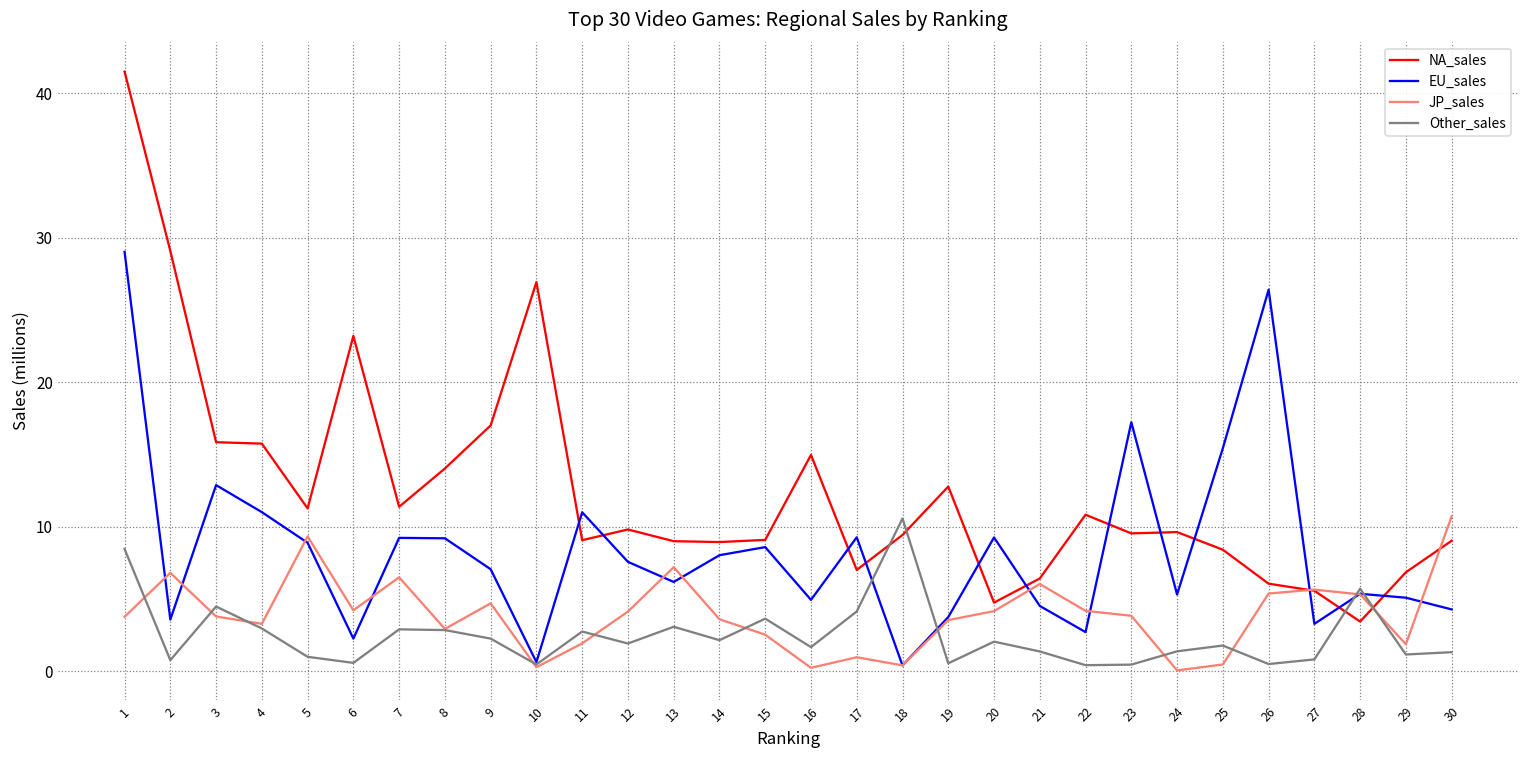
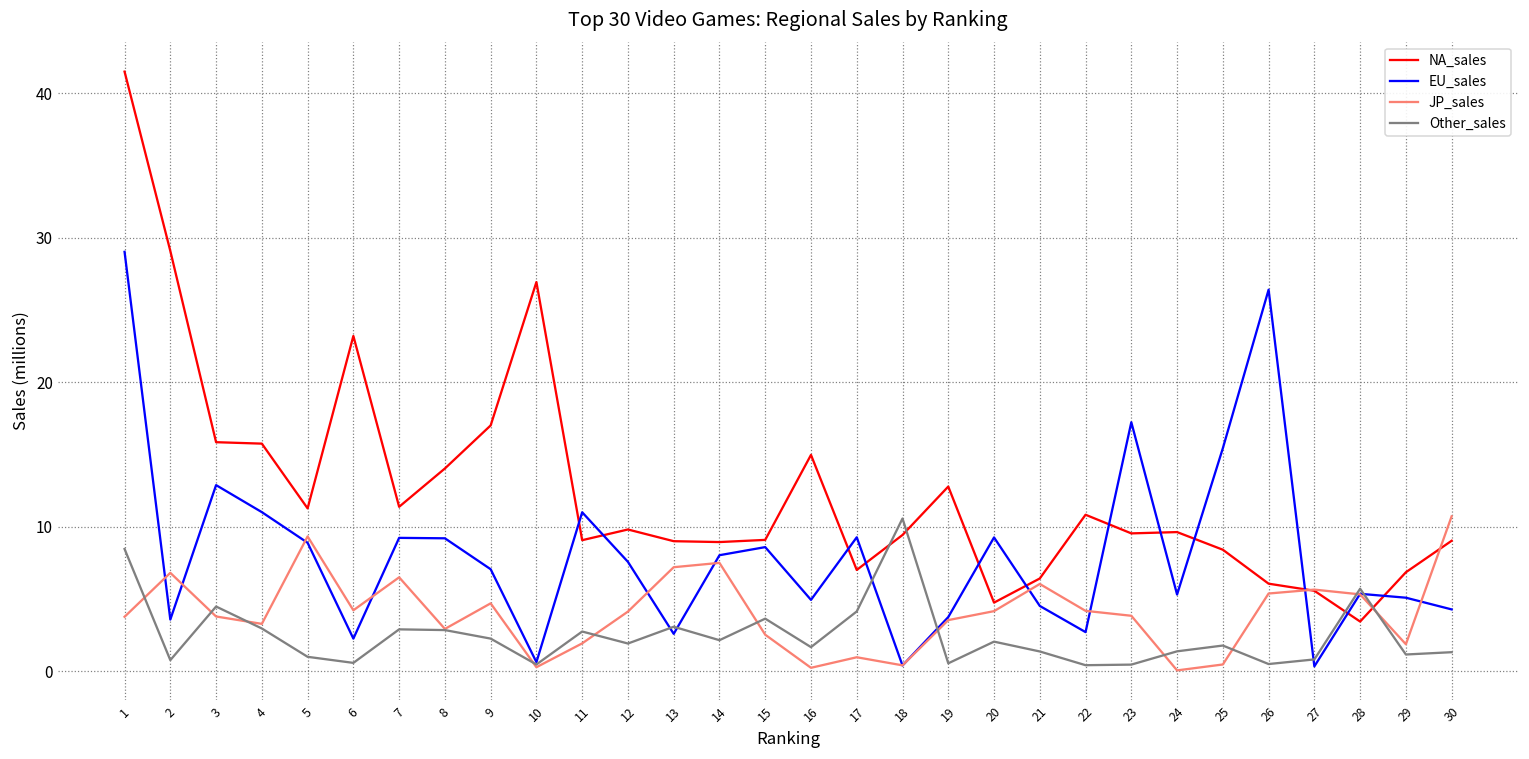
  {
    "NA_sales": {
      "1": 41.5,
      "2": 29.1,
      "3": 15.9,
      "4": 15.8,
      "5": 11.3,
      "6": 23.2,
      "7": 11.4,
      "8": 14.0,
      "9": 17.0,
      "10": 26.9,
      "11": 9.1,
      "12": 9.8,
      "13": 9.0,
      "14": 8.9,
      "15": 9.1,
      "16": 15.0,
      "17": 7.0,
      "18": 9.4,
      "19": 12.8,
      "20": 4.8,
      "21": 6.4,
      "22": 10.8,
      "23": 9.5,
      "24": 9.6,
      "25": 8.4,
      "26": 6.1,
      "28": 3.4,
      "29": 6.9,
      "30": 9.0
    },
    "EU_sales": {
      "1": 29.0,
      "2": 3.6,
      "3": 12.9,
      "4": 11.0,
      "5": 8.9,
      "6": 2.3,
      "7": 9.2,
      "8": 9.2,
      "9": 7.1,
      "11": 11.0,
      "12": 7.6,
-     "13": 6.2,
+     "13": 2.6,
      "14": 8.0,
      "15": 8.6,
      "16": 4.9,
      "17": 9.3,
      "19": 3.8,
      "20": 9.3,
      "21": 4.5,
      "22": 2.7,
      "23": 17.2,
      "24": 5.3,
      "25": 15.4,
      "26": 26.4,
-     "27": 3.3,
+     "27": 0.3,
      "29": 5.1,
      "30": 4.3
    },
    "JP_sales": {
      "1": 3.8,
      "2": 6.8,
      "3": 3.8,
      "4": 3.3,
      "5": 9.3,
      "6": 4.2,
      "7": 6.5,
      "9": 4.7,
      "11": 1.9,
      "12": 4.1,
      "13": 7.2,
-     "14": 3.6,
+     "14": 7.5,
      "15": 2.5,
      "16": 0.2,
      "17": 1.0,
      "19": 3.5,
      "20": 4.2,
      "21": 6.0,
      "22": 4.2,
      "23": 3.8,
      "24": 0.1,
      "25": 0.5,
      "26": 5.4,
      "29": 1.9,
      "30": 10.7
    },
    "Other_sales": {
      "1": 8.5,
      "2": 0.8,
      "3": 4.5,
      "4": 3.0,
      "5": 1.0,
      "6": 0.6,
      "7": 2.9,
      "9": 2.3,
      "11": 2.8,
      "12": 1.9,
      "13": 3.1,
      "14": 2.2,
      "15": 3.6,
      "16": 1.7,
      "17": 4.1,
      "18": 10.6,
      "19": 0.6,
      "20": 2.1,
      "21": 1.4,
      "22": 0.4,
      "23": 0.5,
      "24": 1.4,
      "25": 1.8,
      "26": 0.5,
      "27": 0.8,
      "28": 5.7,
      "29": 1.2,
      "30": 1.3
    }
  }
